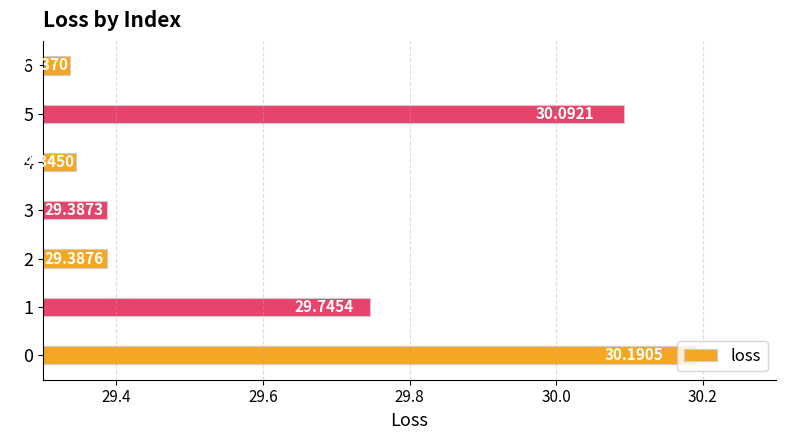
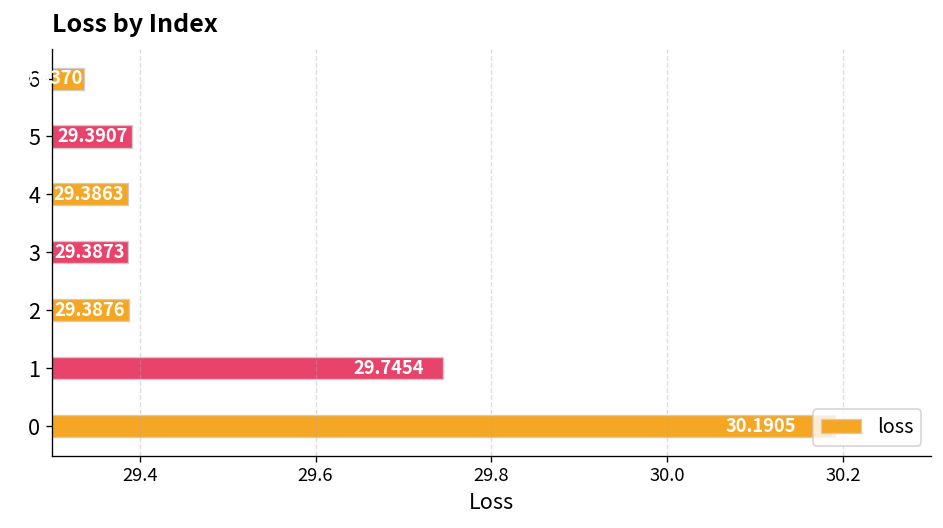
  {
-   "5": 30.0921,
-   "4": 29.35,
+   "5": 29.3907,
+   "4": 29.39,
    "3": 29.3873,
    "2": 29.3876,
    "1": 29.7454
  }
